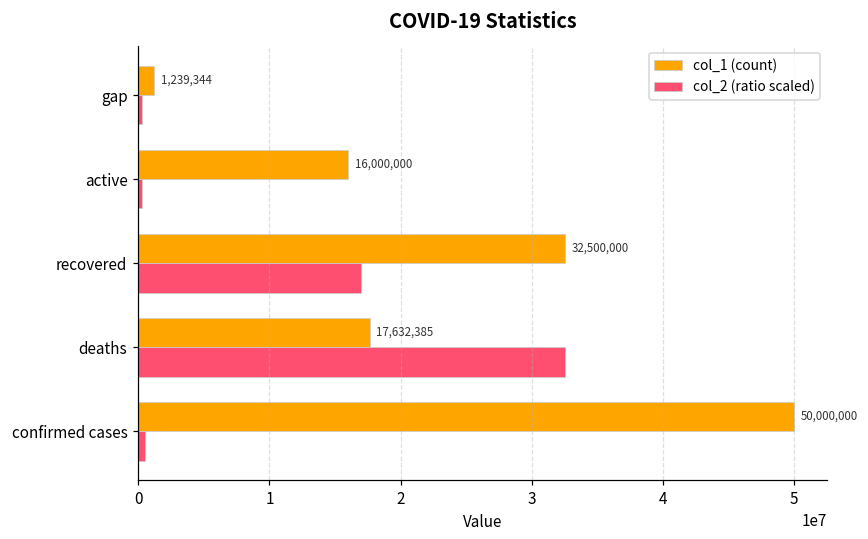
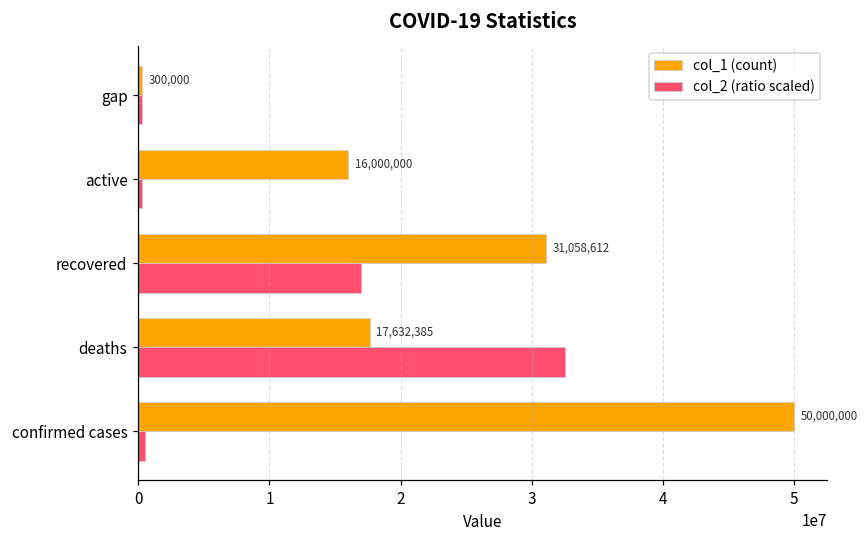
  {
    "col_1 (count)": {
-     "gap": "1,239,344",
+     "gap": "300,000",
      "active": "16,000,000",
-     "recovered": "32,500,000",
+     "recovered": "31,058,612",
      "deaths": "17,632,385",
      "confirmed cases": "50,000,000"
    },
    "col_2 (ratio scaled)": {
      "gap": "300000",
      "active": "300000",
      "recovered": "17000000",
      "deaths": "32500000",
      "confirmed cases": "500000"
    }
  }
